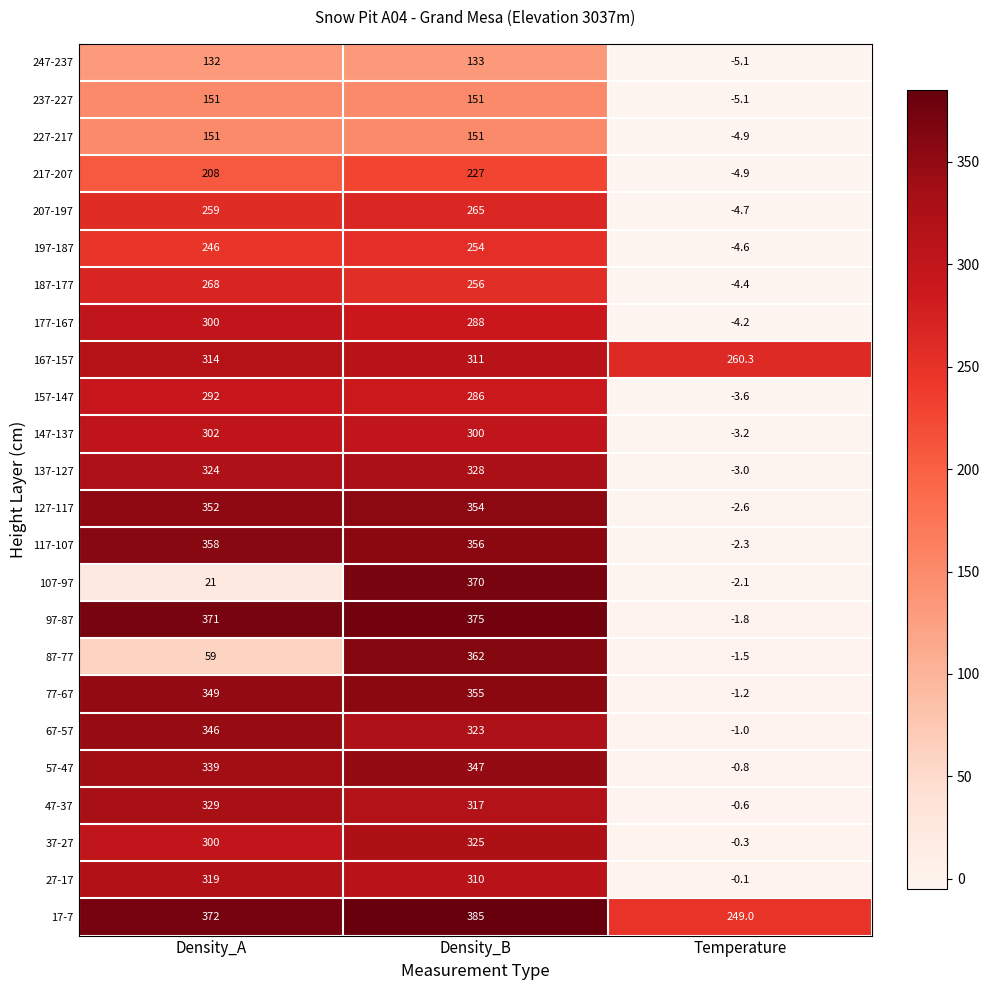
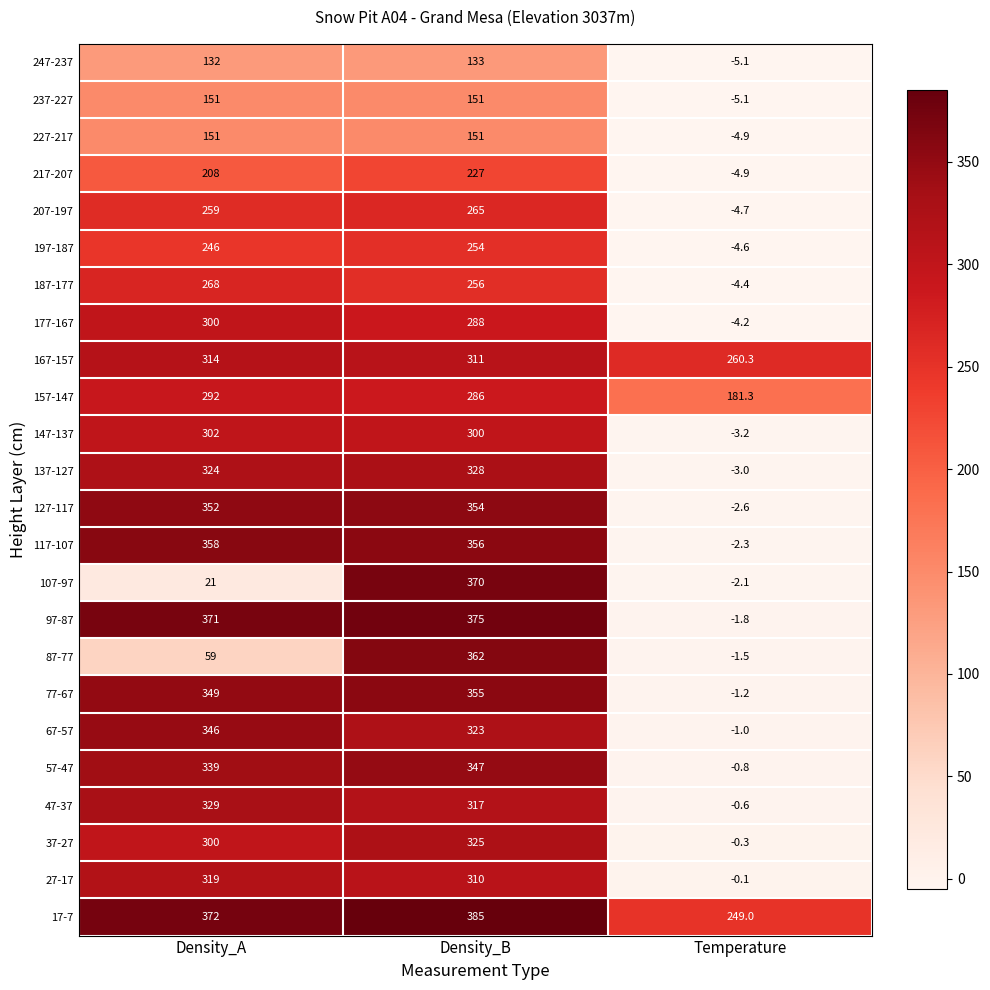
  {
    "247-237": {
      "Density_A": 132,
      "Density_B": 133,
      "Temperature": -5.1
    },
    "237-227": {
      "Density_A": 151,
      "Density_B": 151,
      "Temperature": -5.1
    },
    "227-217": {
      "Density_A": 151,
      "Density_B": 151,
      "Temperature": -4.9
    },
    "217-207": {
      "Density_A": 208,
      "Density_B": 227,
      "Temperature": -4.9
    },
    "207-197": {
      "Density_A": 259,
      "Density_B": 265,
      "Temperature": -4.7
    },
    "197-187": {
      "Density_A": 246,
      "Density_B": 254,
      "Temperature": -4.6
    },
    "187-177": {
      "Density_A": 268,
      "Density_B": 256,
      "Temperature": -4.4
    },
    "177-167": {
      "Density_A": 300,
      "Density_B": 288,
      "Temperature": -4.2
    },
    "167-157": {
      "Density_A": 314,
      "Density_B": 311,
      "Temperature": 260.3
    },
    "157-147": {
      "Density_A": 292,
      "Density_B": 286,
-     "Temperature": -3.6
+     "Temperature": 181.3
    },
    "147-137": {
      "Density_A": 302,
      "Density_B": 300,
      "Temperature": -3.2
    },
    "137-127": {
      "Density_A": 324,
      "Density_B": 328,
      "Temperature": -3.0
    },
    "127-117": {
      "Density_A": 352,
      "Density_B": 354,
      "Temperature": -2.6
    },
    "117-107": {
      "Density_A": 358,
      "Density_B": 356,
      "Temperature": -2.3
    },
    "107-97": {
      "Density_A": 21,
      "Density_B": 370,
      "Temperature": -2.1
    },
    "97-87": {
      "Density_A": 371,
      "Density_B": 375,
      "Temperature": -1.8
    },
    "87-77": {
      "Density_A": 59,
      "Density_B": 362,
      "Temperature": -1.5
    },
    "77-67": {
      "Density_A": 349,
      "Density_B": 355,
      "Temperature": -1.2
    },
    "67-57": {
      "Density_A": 346,
      "Density_B": 323,
      "Temperature": -1.0
    },
    "57-47": {
      "Density_A": 339,
      "Density_B": 347,
      "Temperature": -0.8
    },
    "47-37": {
      "Density_A": 329,
      "Density_B": 317,
      "Temperature": -0.6
    },
    "37-27": {
      "Density_A": 300,
      "Density_B": 325,
      "Temperature": -0.3
    },
    "27-17": {
      "Density_A": 319,
      "Density_B": 310,
      "Temperature": -0.1
    },
    "17-7": {
      "Density_A": 372,
      "Density_B": 385,
      "Temperature": 249.0
    }
  }
